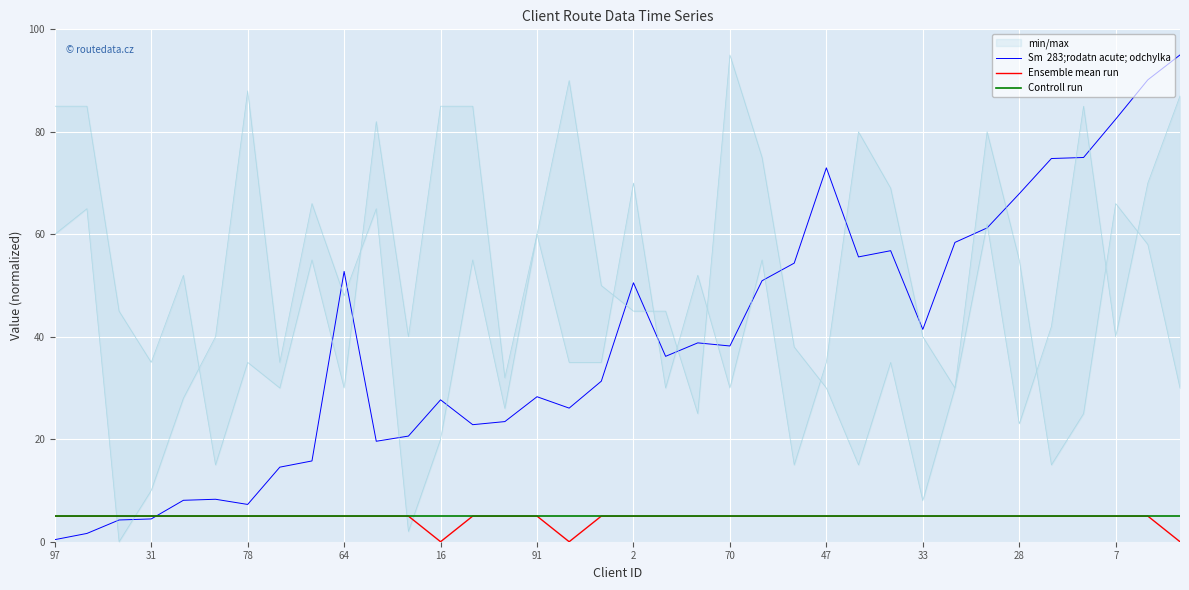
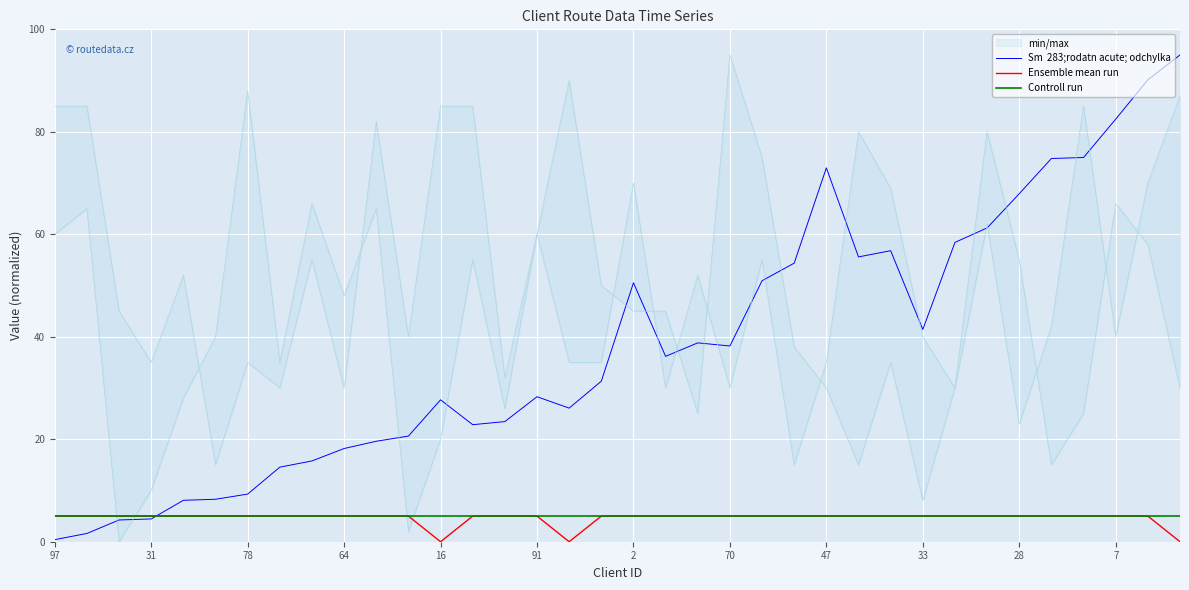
  {
    "Sm 283;rodatn acute; odchylka": {
      "97": 0,
      "31": 4,
-     "78": 7,
-     "64": 53,
+     "78": 9,
+     "64": 18,
      "16": 28,
      "91": 28,
      "2": 51,
      "70": 38,
      "47": 73,
      "33": 41,
      "28": 68,
      "7": 82
    },
    "Ensemble mean run": {
      "16": 0
    },
    "Controll run": {
      "16": 5
    }
  }
